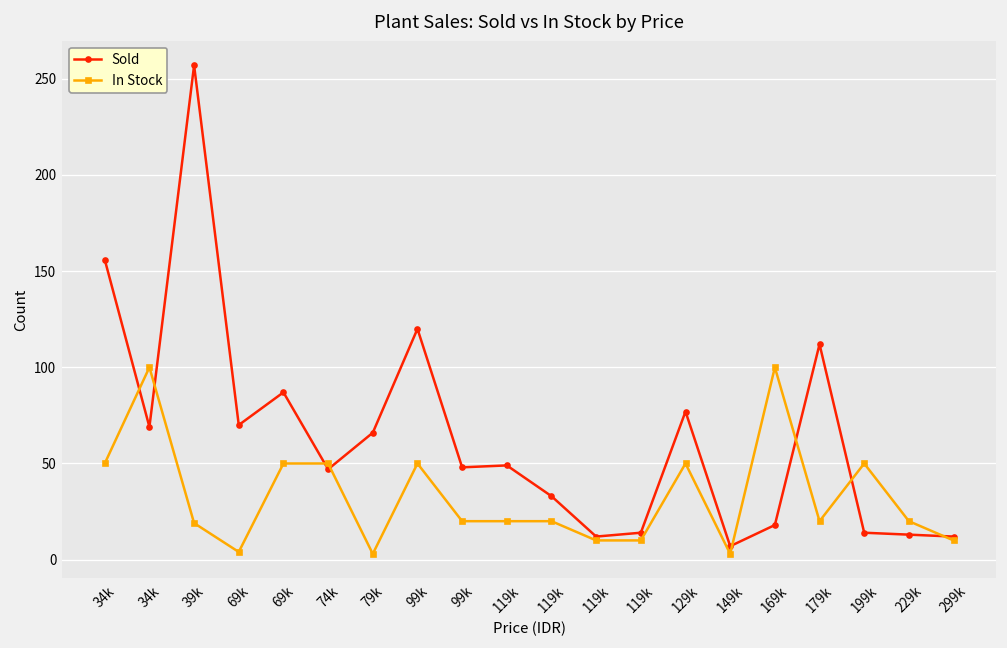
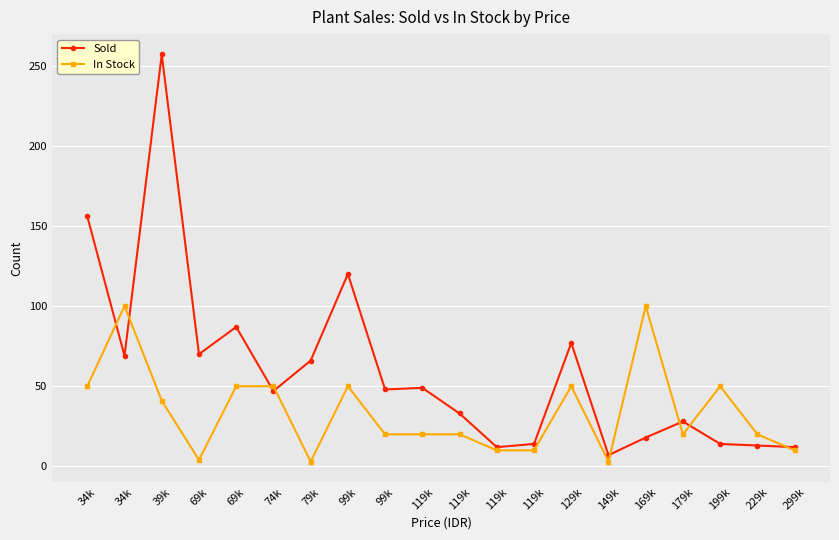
  {
    "Sold": {
      "39k": 257,
      "74k": 47,
      "79k": 66,
      "129k": 77,
      "149k": 7,
      "169k": 18,
-     "179k": 112,
+     "179k": 28,
      "199k": 14,
      "229k": 13,
      "299k": 12
    },
    "In Stock": {
-     "39k": 19,
+     "39k": 41,
      "74k": 50,
      "79k": 3,
      "129k": 50,
      "149k": 3,
      "169k": 100,
      "179k": 20,
      "199k": 50,
      "229k": 20,
      "299k": 10
    }
  }
